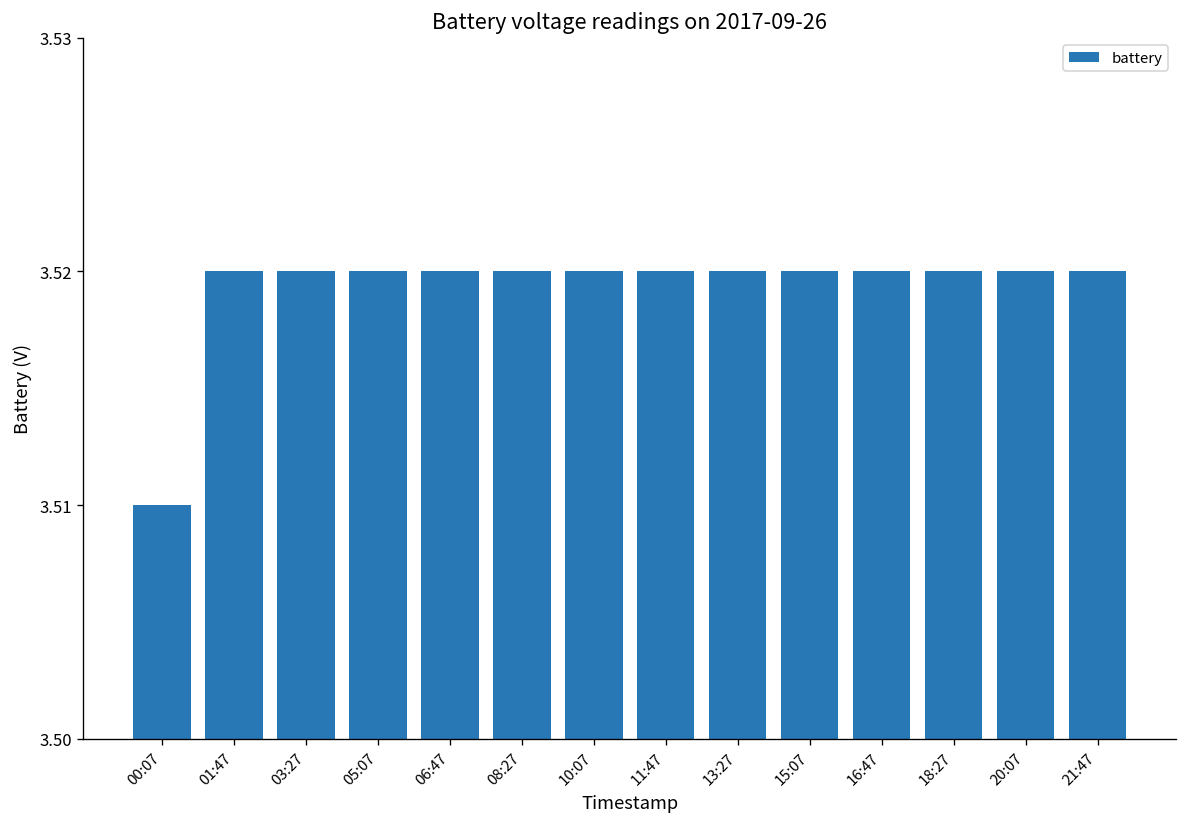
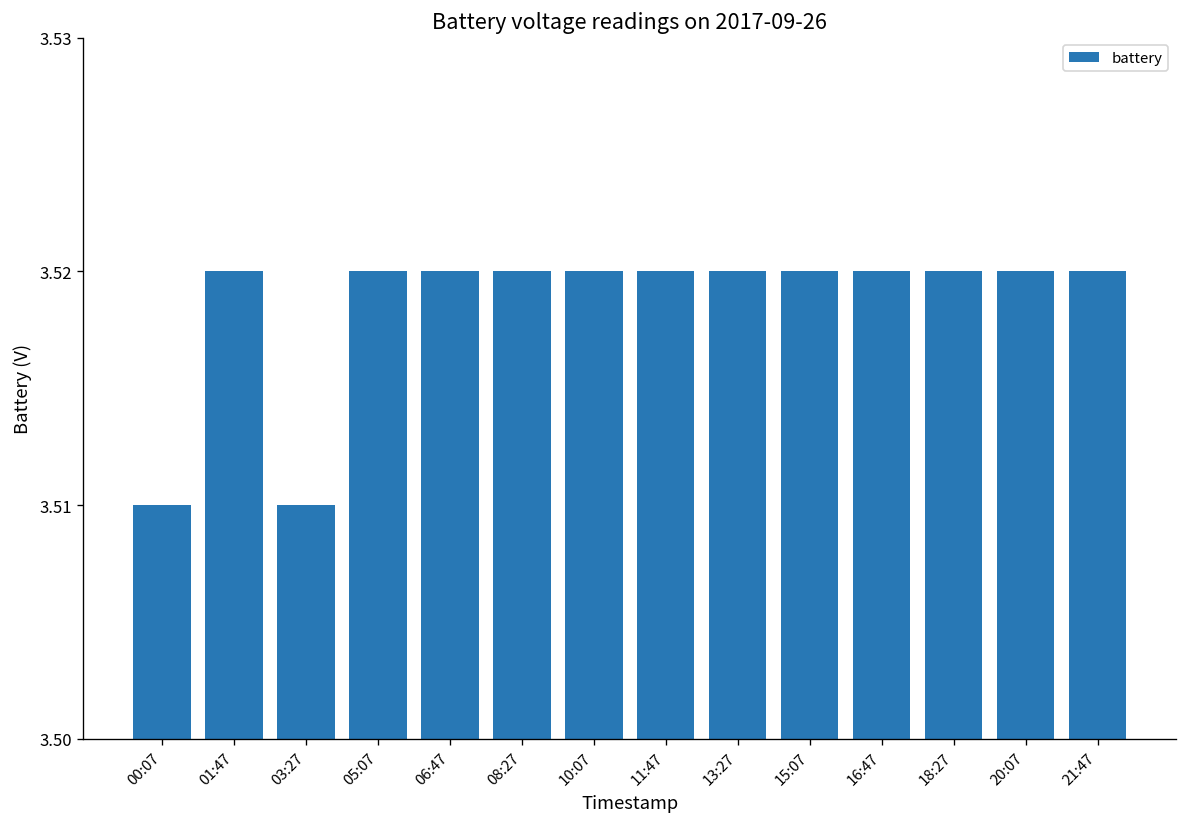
  {
    "00:07": 3.51,
    "01:47": 3.52,
-   "03:27": 3.52,
+   "03:27": 3.51,
    "05:07": 3.52,
    "06:47": 3.52,
    "08:27": 3.52,
    "10:07": 3.52,
    "11:47": 3.52,
    "13:27": 3.52,
    "15:07": 3.52,
    "16:47": 3.52,
    "18:27": 3.52,
    "20:07": 3.52,
    "21:47": 3.52
  }
